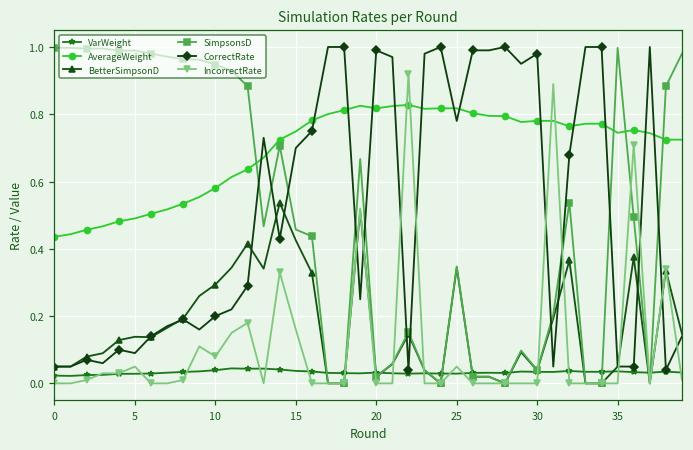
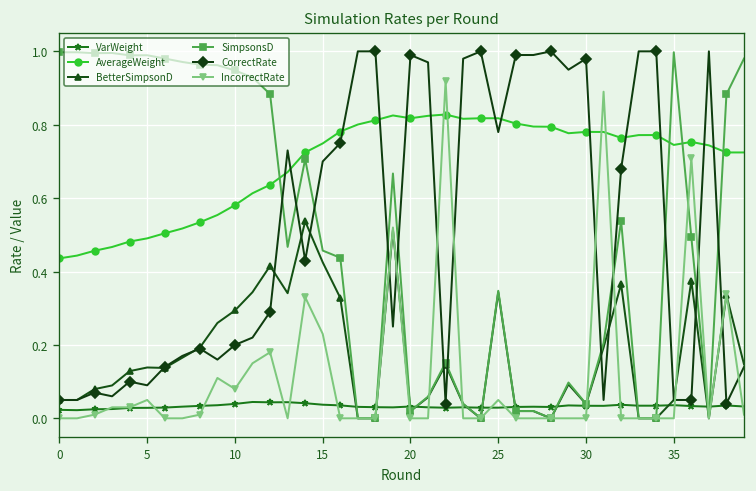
  {
    "IncorrectRate": {
      "0": 0.00,
      "5": 0.05,
      "10": 0.08,
-     "15": 0.16,
+     "15": 0.23,
      "20": 0.00,
      "25": 0.05,
      "30": 0.00,
      "35": 0.00
    }
  }
